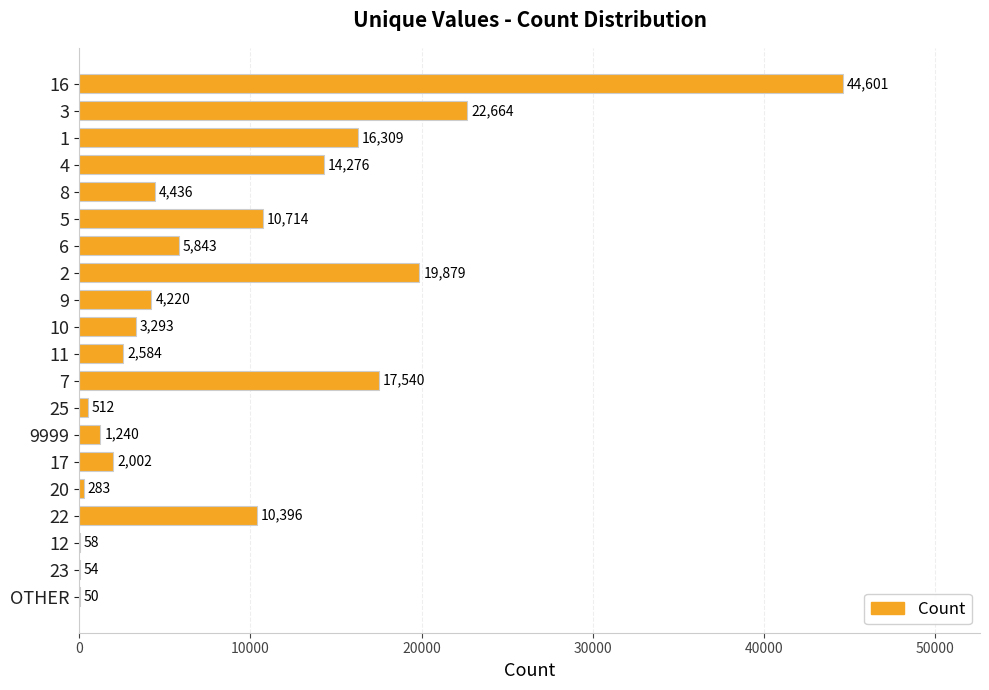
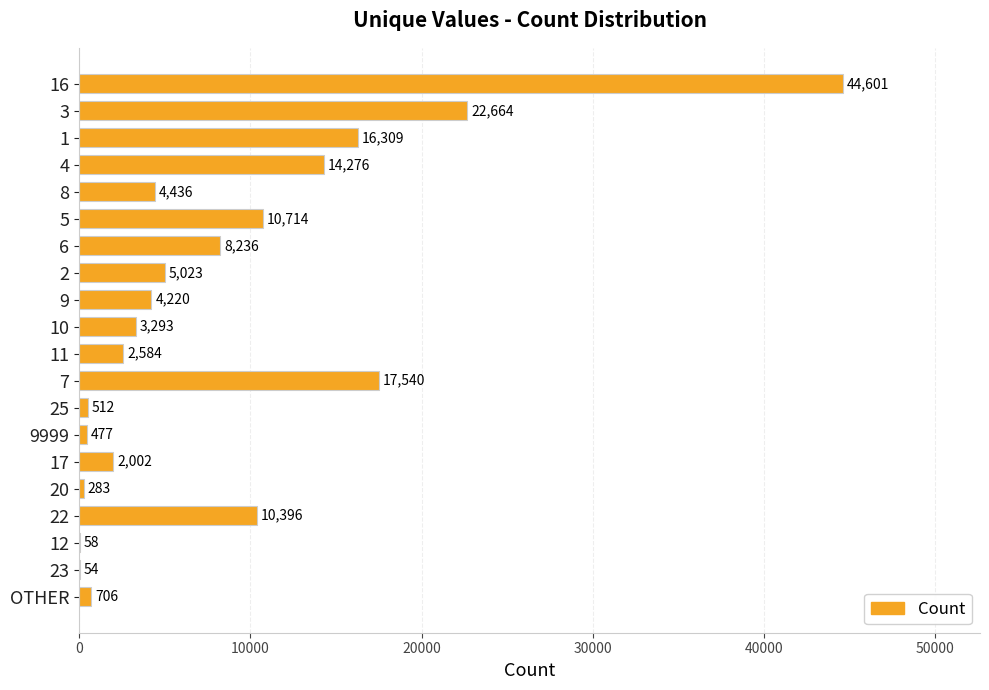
  {
    "16": "44,601",
    "3": "22,664",
    "1": "16,309",
    "4": "14,276",
    "8": "4,436",
    "5": "10,714",
-   "6": "5,843",
-   "2": "19,879",
+   "6": "8,236",
+   "2": "5,023",
    "9": "4,220",
    "10": "3,293",
    "11": "2,584",
    "7": "17,540",
    "25": "512",
-   "9999": "1,240",
+   "9999": "477",
    "17": "2,002",
    "20": "283",
    "22": "10,396",
    "12": "58",
    "23": "54",
-   "OTHER": "50"
+   "OTHER": "706"
  }
